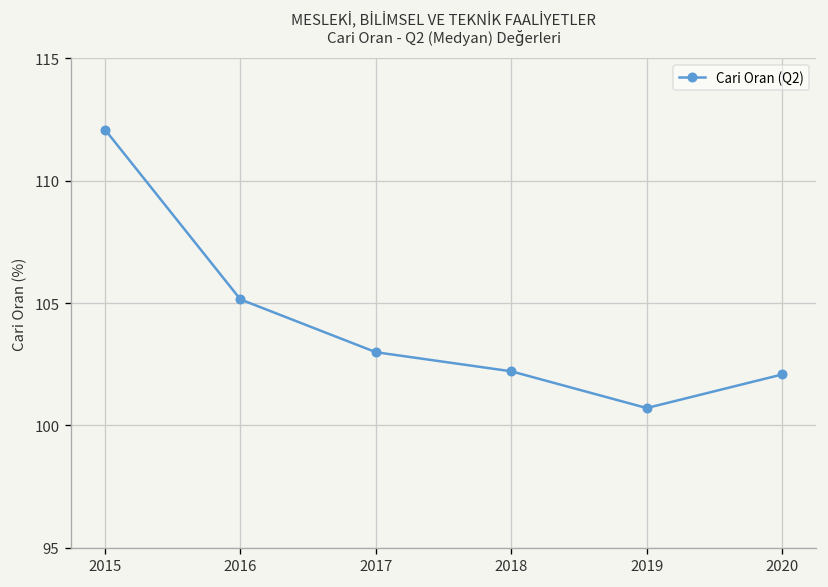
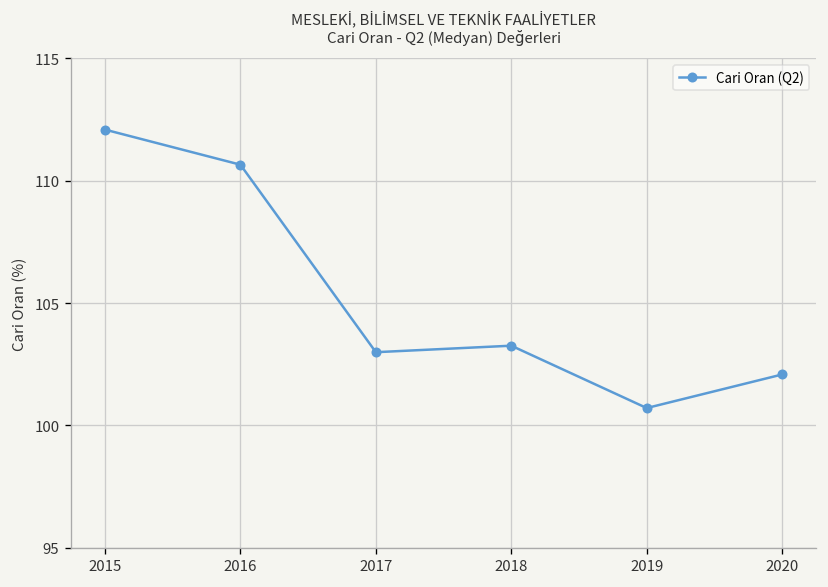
  {
    "2015": 112.1,
-   "2016": 105.2,
+   "2016": 110.7,
    "2017": 103.0,
-   "2018": 102.2,
+   "2018": 103.3,
    "2019": 100.7,
    "2020": 102.1
  }
